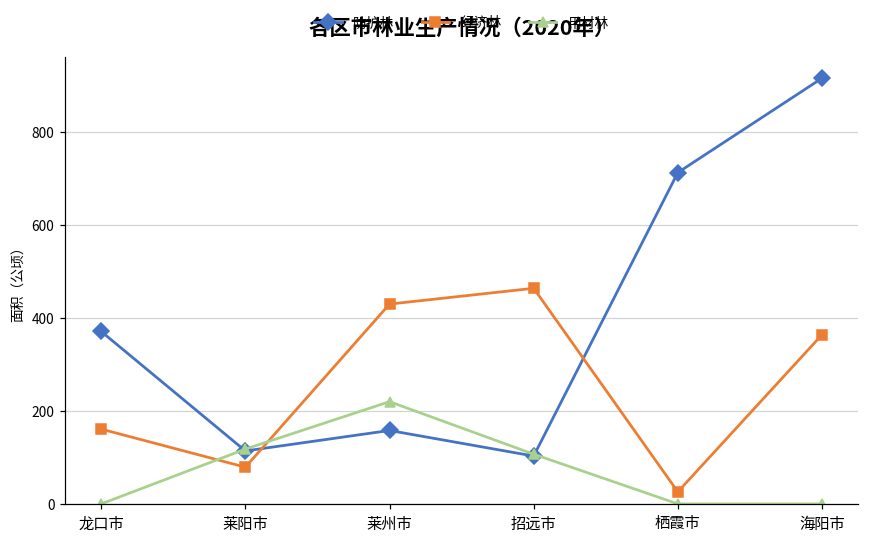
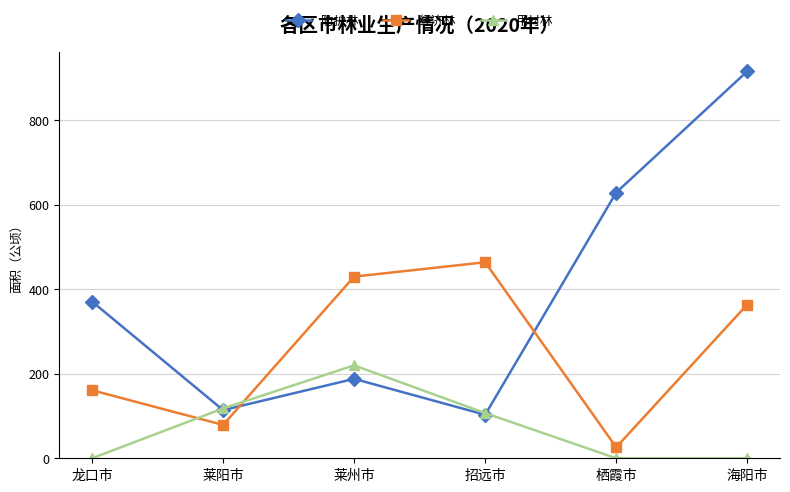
  {
    "防护林": {
      "龙口市": 370,
-     "莱州市": 160,
-     "栖霞市": 710,
+     "莱州市": 190,
+     "栖霞市": 630,
      "海阳市": 920
    },
    "经济林": {
      "龙口市": 160,
      "莱阳市": 80,
      "莱州市": 430,
      "招远市": 460,
      "栖霞市": 30,
      "海阳市": 360
    },
    "用材林": {
      "龙口市": 0,
      "莱州市": 220,
      "栖霞市": 0,
      "海阳市": 0
    }
  }
